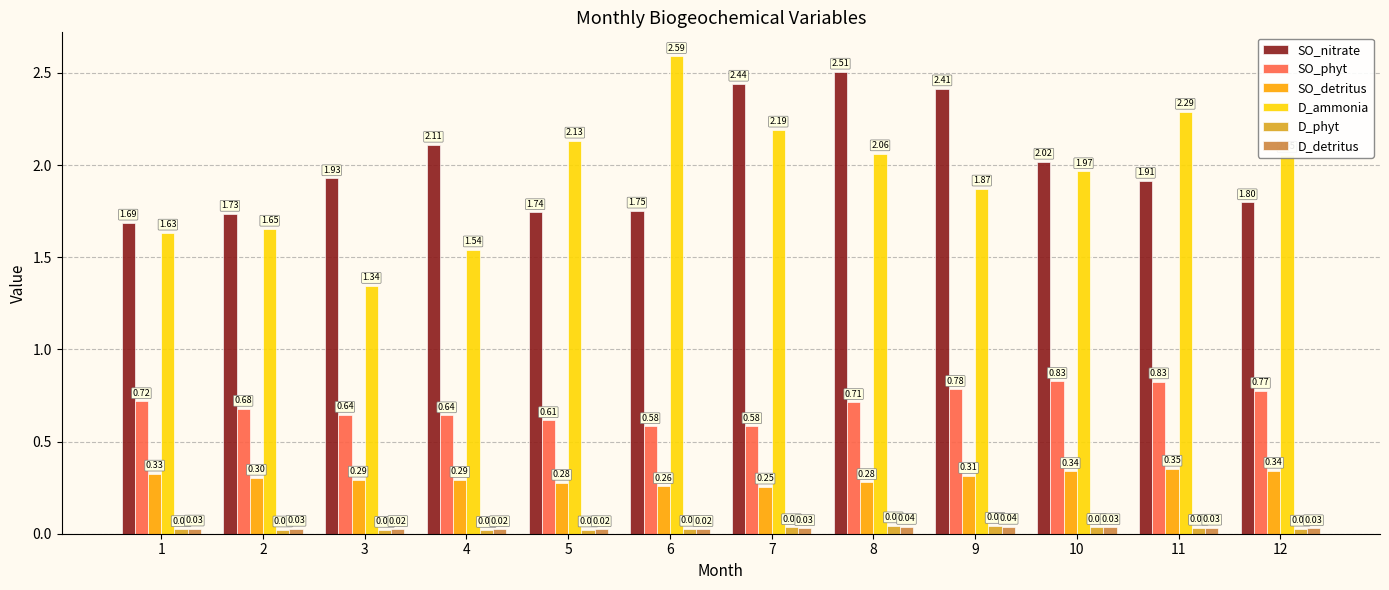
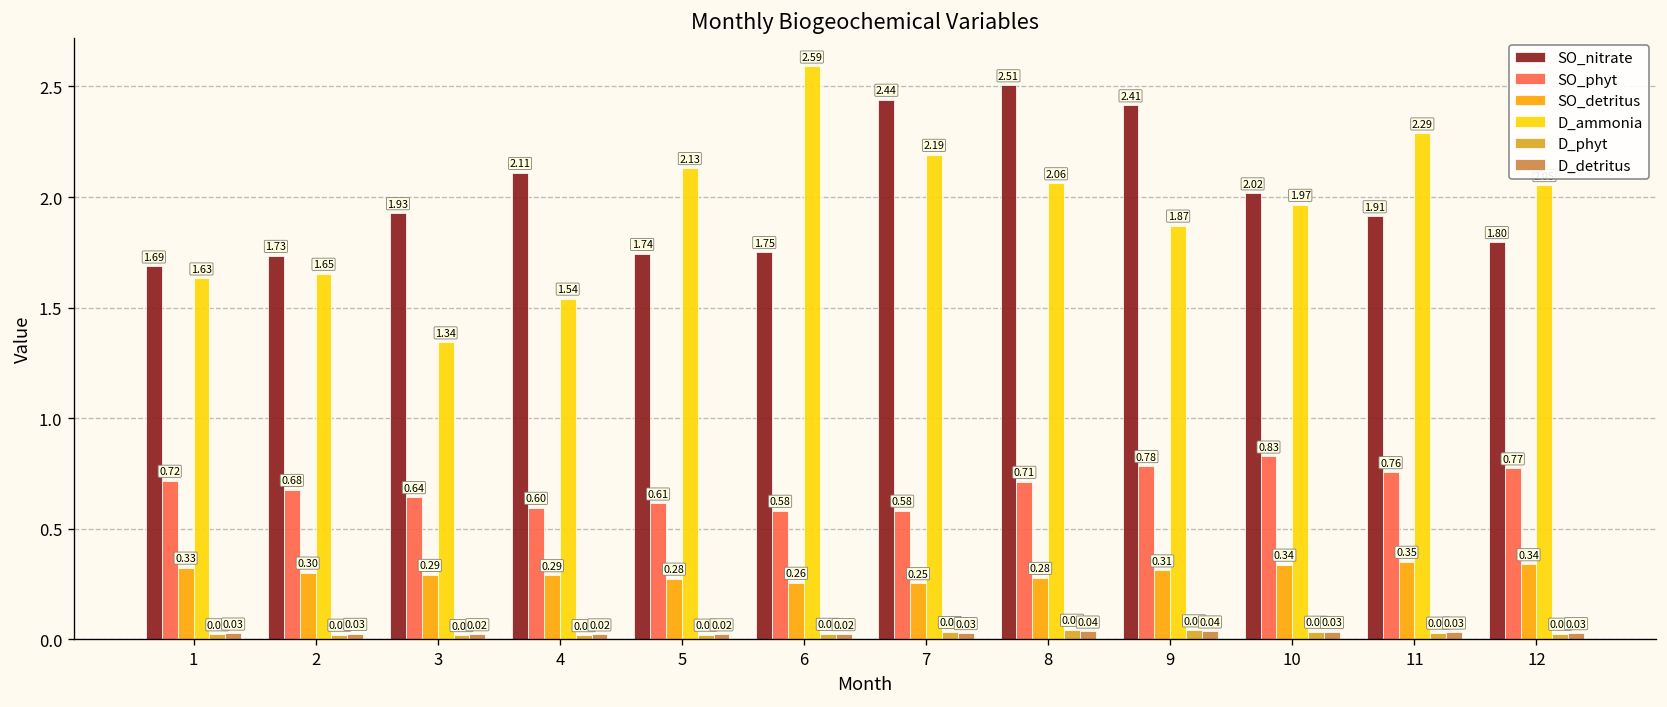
  {
    "SO_phyt": {
-     "4": 0.64,
-     "11": 0.83
+     "4": 0.60,
+     "11": 0.76
    }
  }
